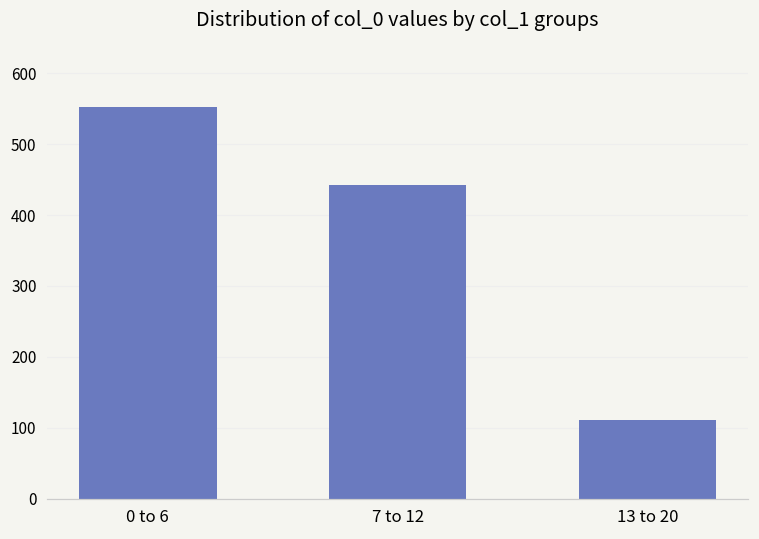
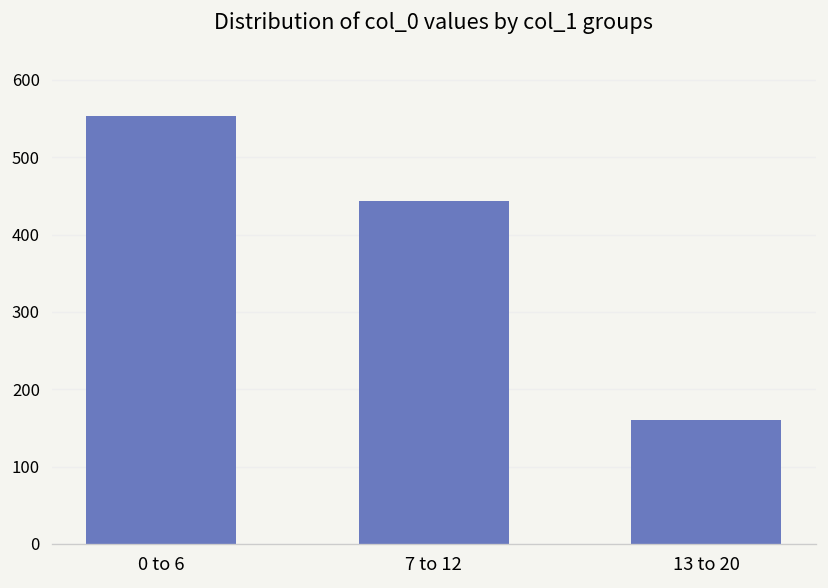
  {
    "0 to 6": 550,
    "7 to 12": 440,
-   "13 to 20": 110
+   "13 to 20": 160
  }
